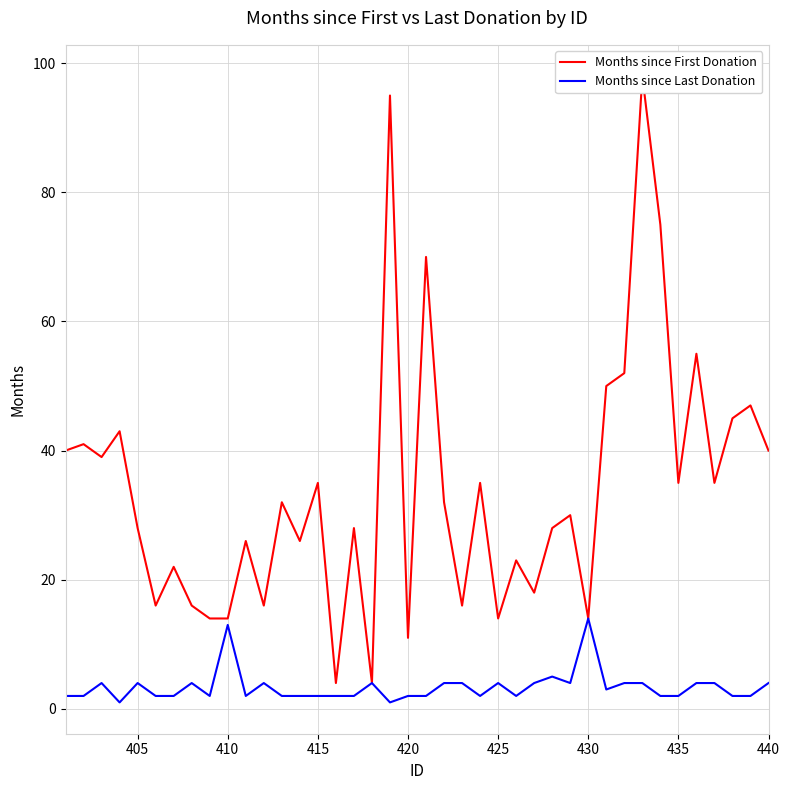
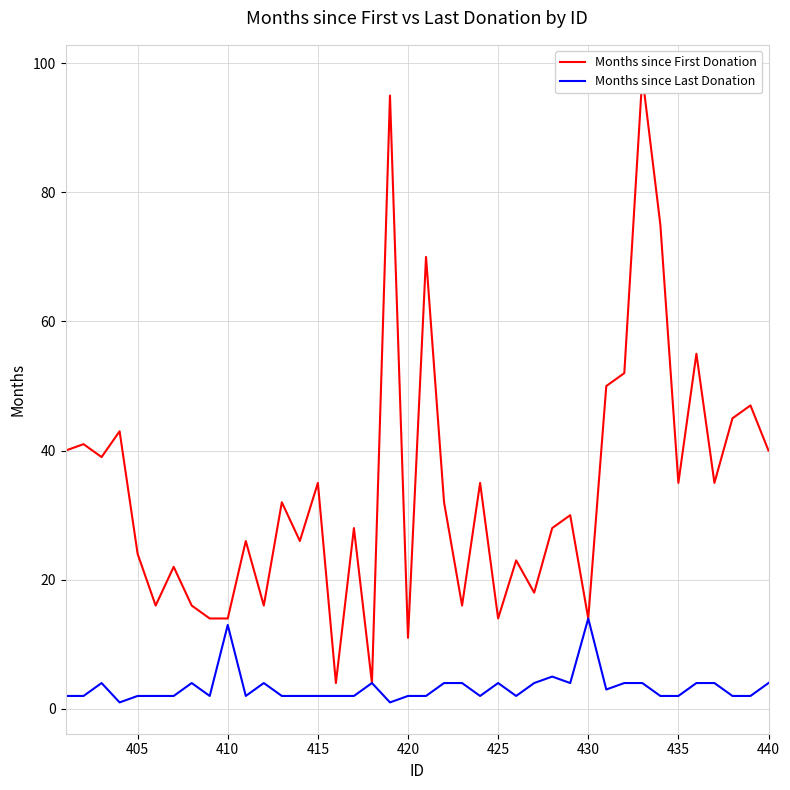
  {
    "Months since First Donation": {
-     "405": 28,
+     "405": 24,
      "410": 14,
      "415": 35,
      "420": 11,
      "425": 14,
      "435": 35,
      "440": 40
    },
    "Months since Last Donation": {
-     "405": 4,
+     "405": 2,
      "410": 13,
      "415": 2,
      "420": 2,
      "425": 4,
      "435": 2,
      "440": 4
    }
  }
